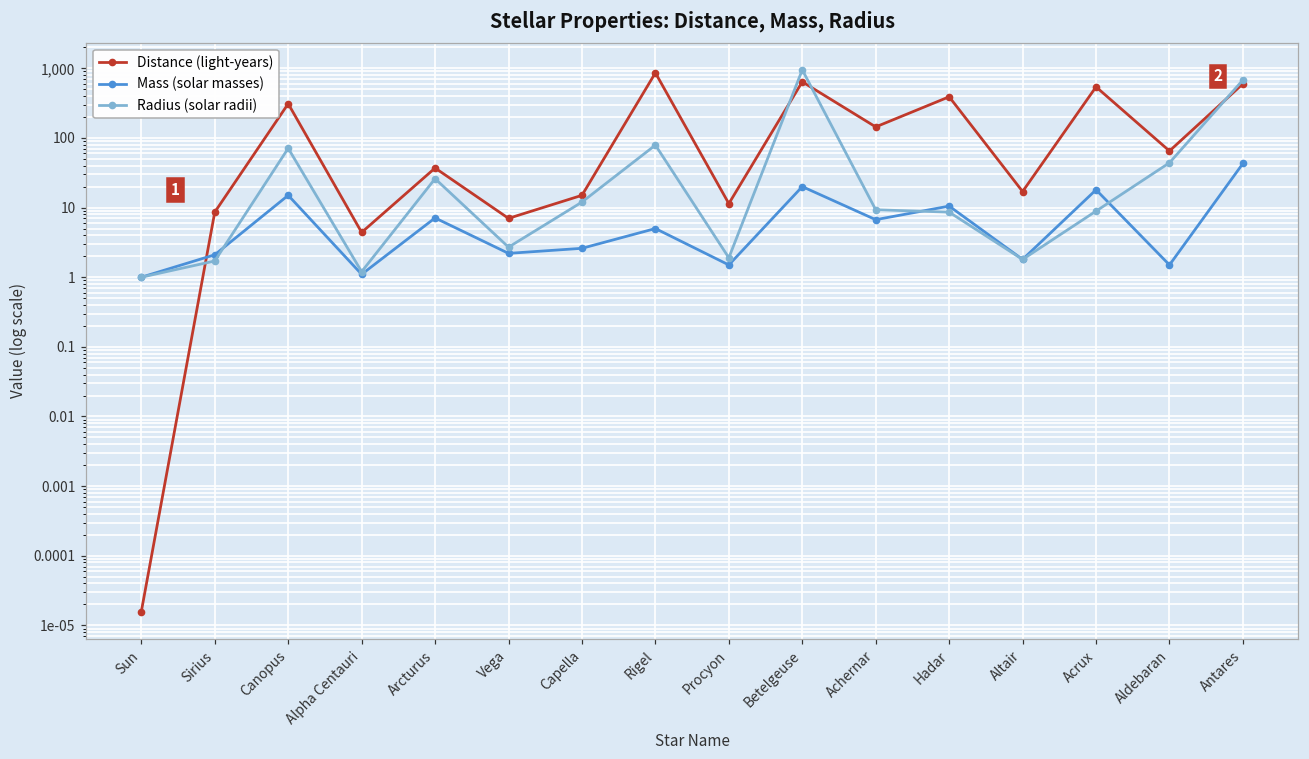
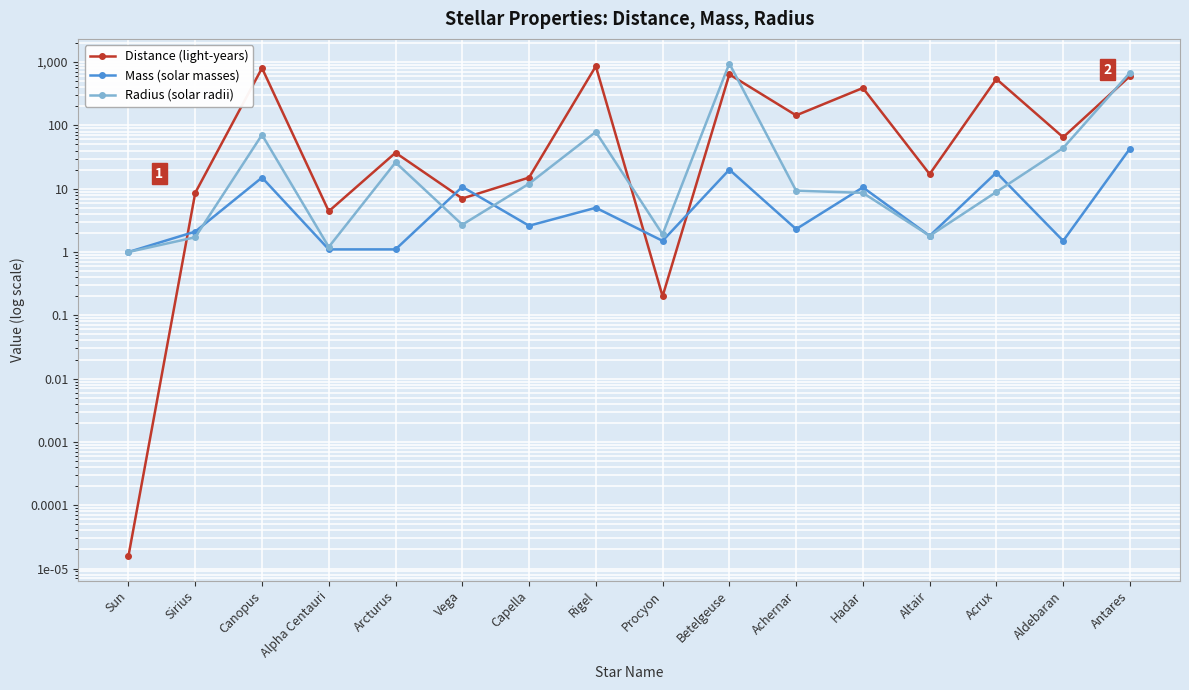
  {
    "Distance (light-years)": {
      "Sun": "0.000016",
      "Sirius": "9",
-     "Canopus": "300",
+     "Canopus": "800",
      "Alpha Centauri": "4",
      "Arcturus": "40",
      "Vega": "7",
      "Capella": "15",
      "Rigel": "900",
-     "Procyon": "11",
+     "Procyon": "0.2",
      "Betelgeuse": "600",
      "Achernar": "140",
      "Hadar": "400",
      "Altair": "17",
      "Acrux": "500",
      "Aldebaran": "70"
    },
    "Mass (solar masses)": {
      "Sirius": "2.1",
      "Canopus": "15",
-     "Arcturus": "7",
-     "Vega": "2.2",
+     "Arcturus": "1.1",
+     "Vega": "11",
      "Capella": "2.6",
      "Rigel": "5",
      "Procyon": "1.5",
      "Betelgeuse": "20",
-     "Achernar": "7",
+     "Achernar": "2.3",
      "Hadar": "11",
      "Acrux": "18",
      "Aldebaran": "1.5",
      "Antares": "40"
    },
    "Radius (solar radii)": {
      "Sirius": "1.7",
      "Canopus": "70",
      "Arcturus": "26",
      "Vega": "2.7",
      "Capella": "12",
      "Rigel": "80",
      "Procyon": "1.9",
      "Betelgeuse": "1,000",
      "Achernar": "9",
      "Hadar": "9",
      "Acrux": "9",
      "Aldebaran": "40"
    }
  }
